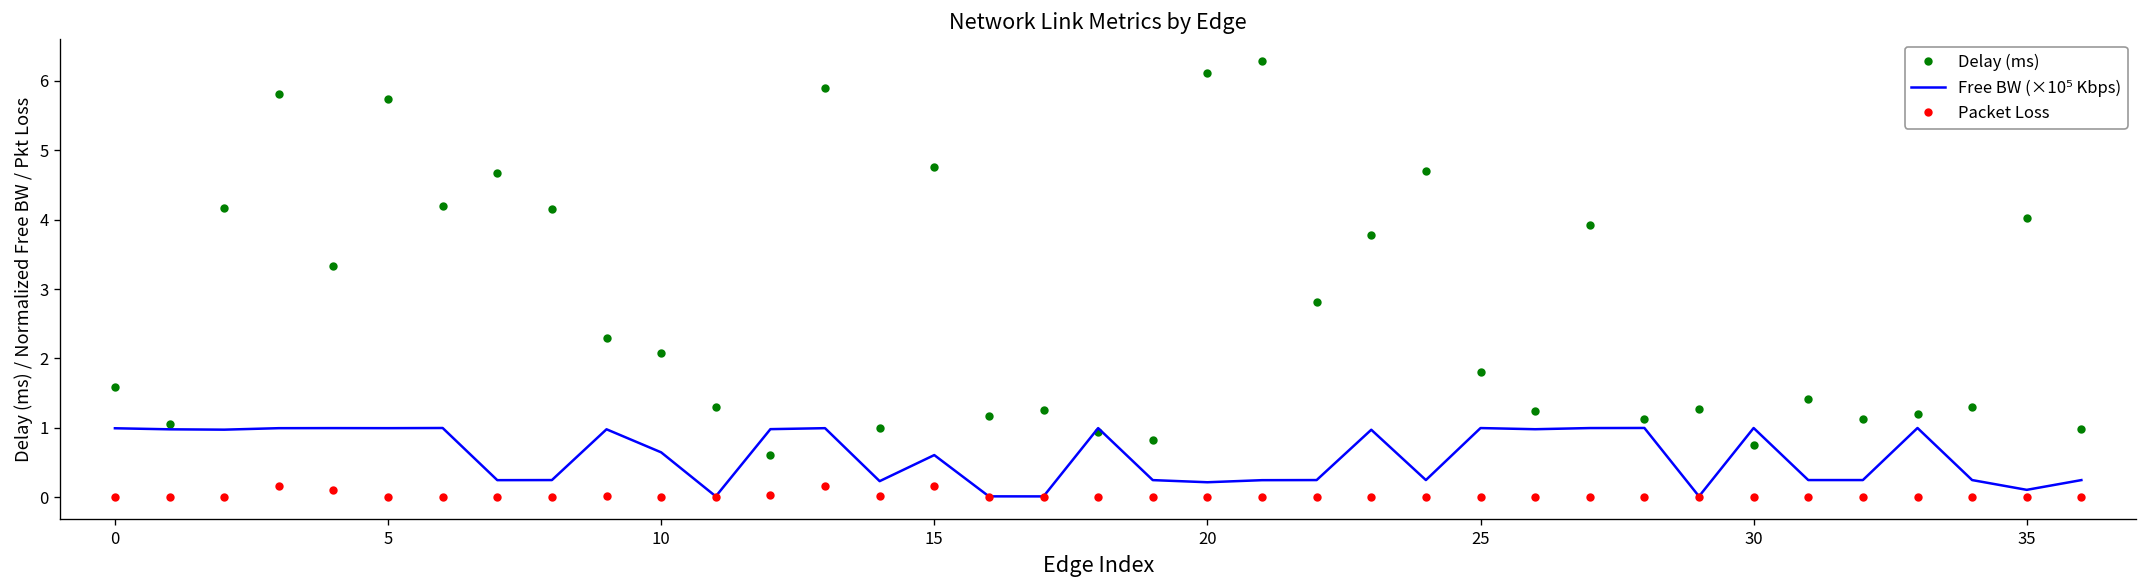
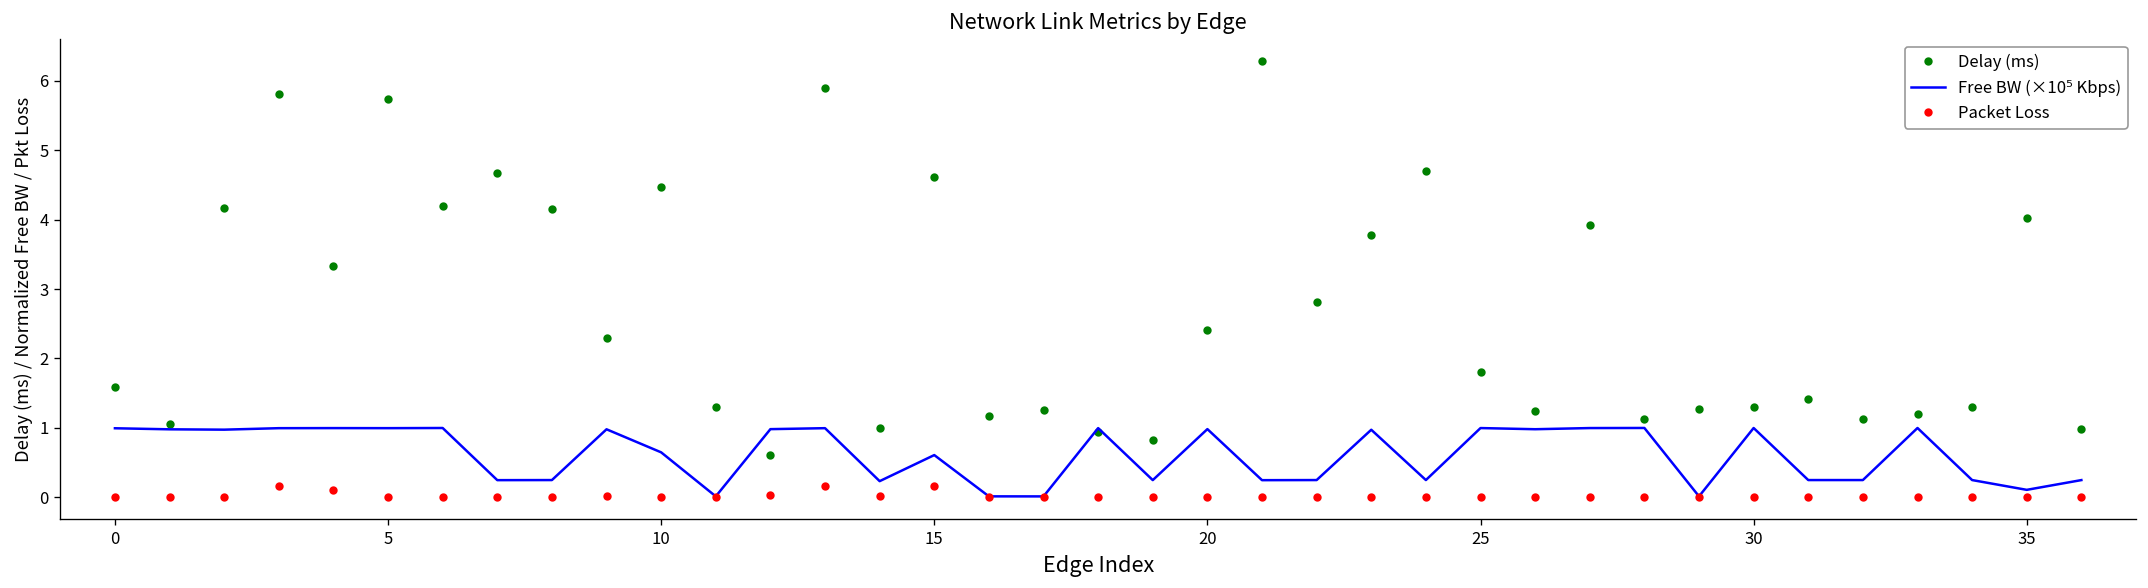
  {
    "Delay (ms)": {
      "0": 1.6,
      "5": 5.7,
-     "10": 2.1,
-     "15": 4.8,
-     "20": 6.1,
+     "10": 4.5,
+     "15": 4.6,
+     "20": 2.4,
      "25": 1.8,
-     "30": 0.8,
+     "30": 1.3,
      "35": 4.0
    },
    "Free BW (×10⁵ Kbps)": {
      "0": 1.0,
      "5": 1.0,
      "10": 0.6,
      "15": 0.6,
-     "20": 0.2,
+     "20": 1.0,
      "25": 1.0,
      "30": 1.0,
      "35": 0.1
    },
    "Packet Loss": {
      "0": 0.0,
      "5": 0.0,
      "10": 0.0,
      "15": 0.2,
      "20": 0.0,
      "25": 0.0,
      "30": 0.0,
      "35": 0.0
    }
  }
